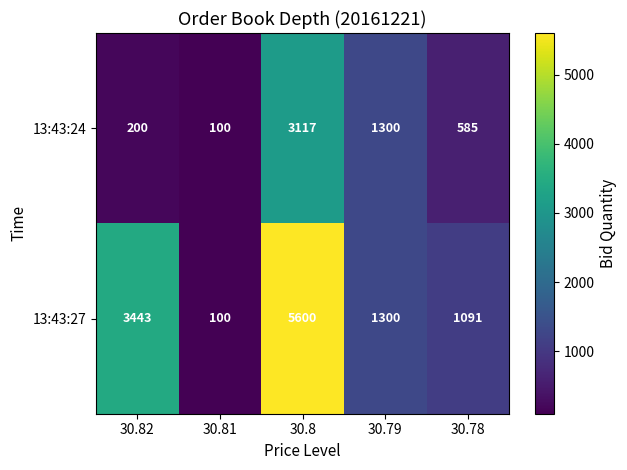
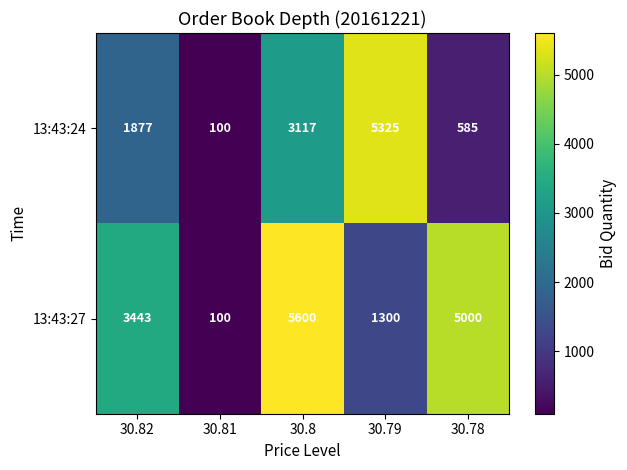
  {
    "13:43:24": {
-     "30.82": 200,
+     "30.82": 1877,
      "30.81": 100,
      "30.8": 3117,
-     "30.79": 1300,
+     "30.79": 5325,
      "30.78": 585
    },
    "13:43:27": {
      "30.82": 3443,
      "30.81": 100,
      "30.8": 5600,
      "30.79": 1300,
-     "30.78": 1091
+     "30.78": 5000
    }
  }
